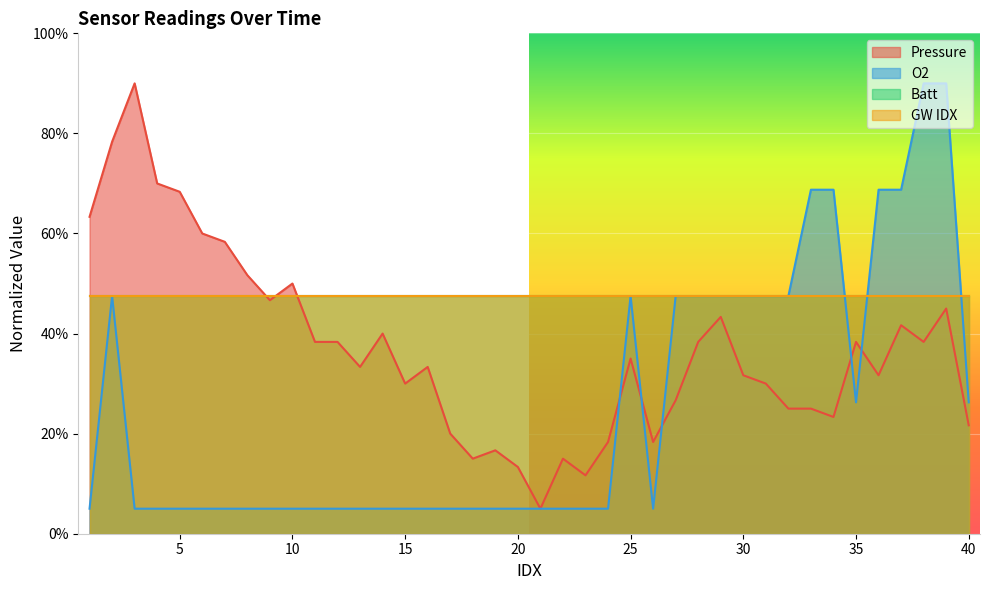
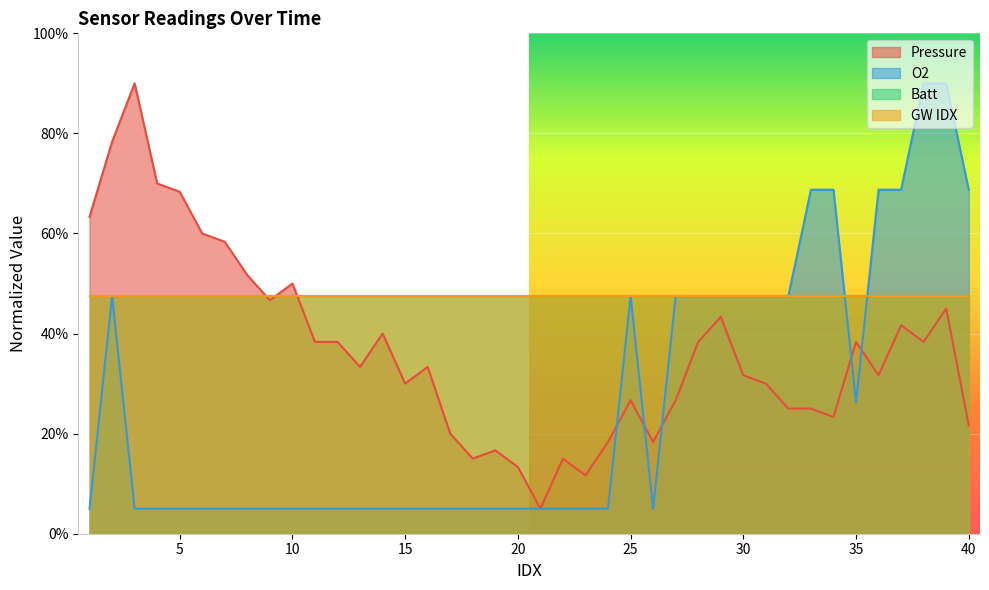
  {
    "Pressure": {
      "5": "68%",
      "10": "50%",
      "15": "30%",
      "20": "13%",
-     "25": "35%",
+     "25": "27%",
      "30": "32%",
      "35": "38%",
      "40": "22%"
    },
    "O2": {
      "5": "5%",
      "10": "5%",
      "15": "5%",
      "20": "5%",
      "35": "26%",
-     "40": "26%"
+     "40": "69%"
    },
    "GW IDX": {
      "5": "48%",
      "10": "48%",
      "15": "48%",
      "20": "48%",
      "35": "48%",
      "40": "48%"
    }
  }
